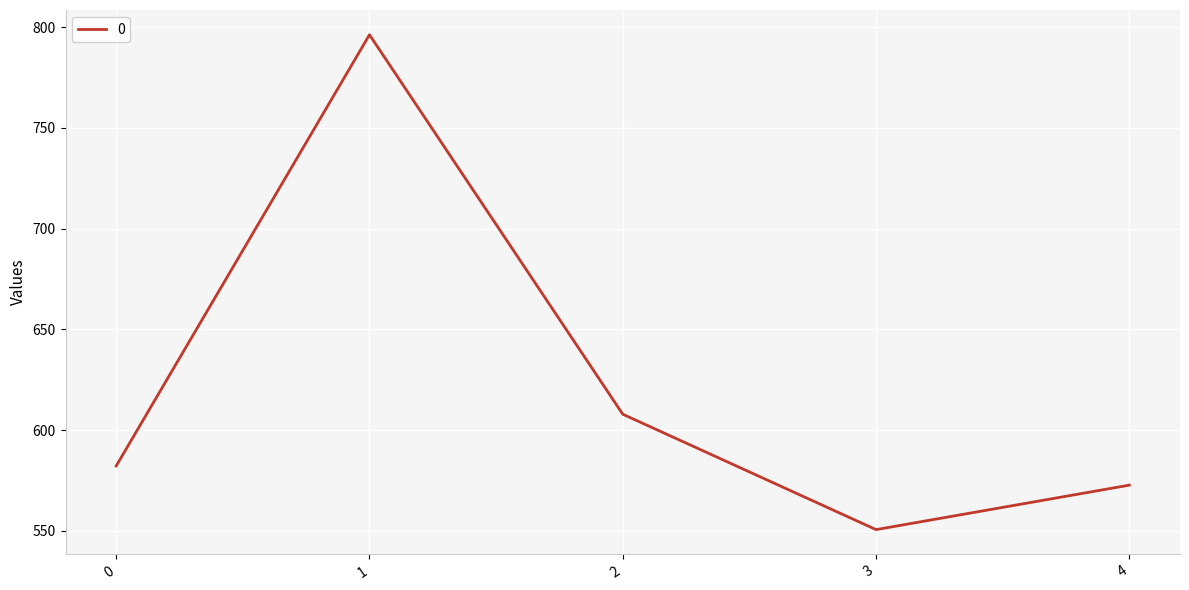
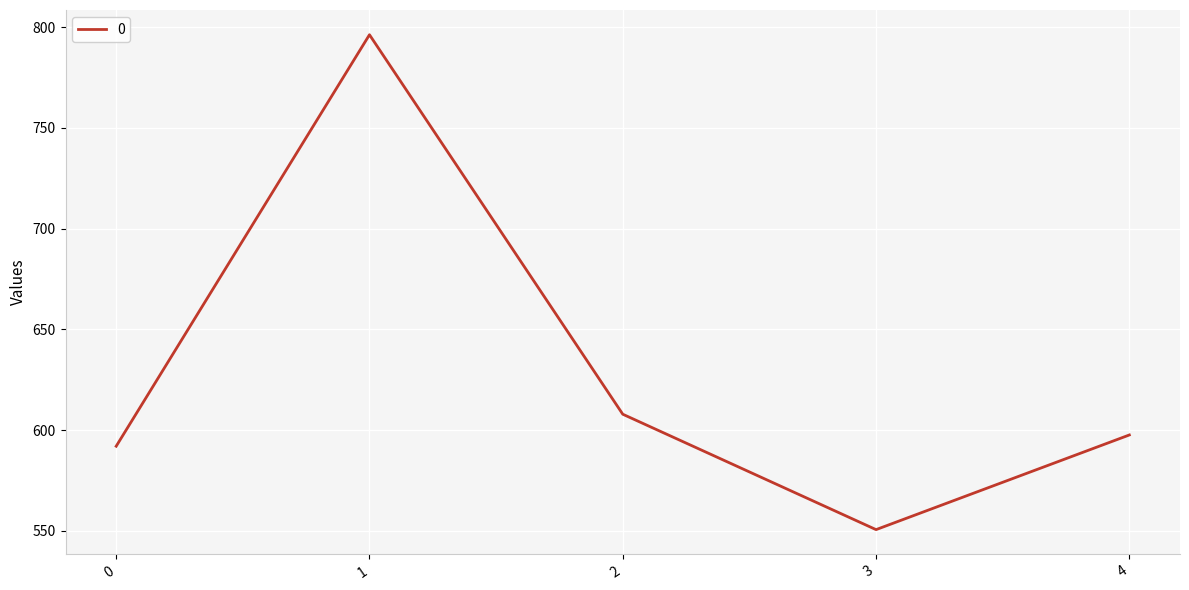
  {
-   "0": 582,
+   "0": 592,
    "1": 796,
    "2": 608,
    "3": 551,
-   "4": 573
+   "4": 598
  }
